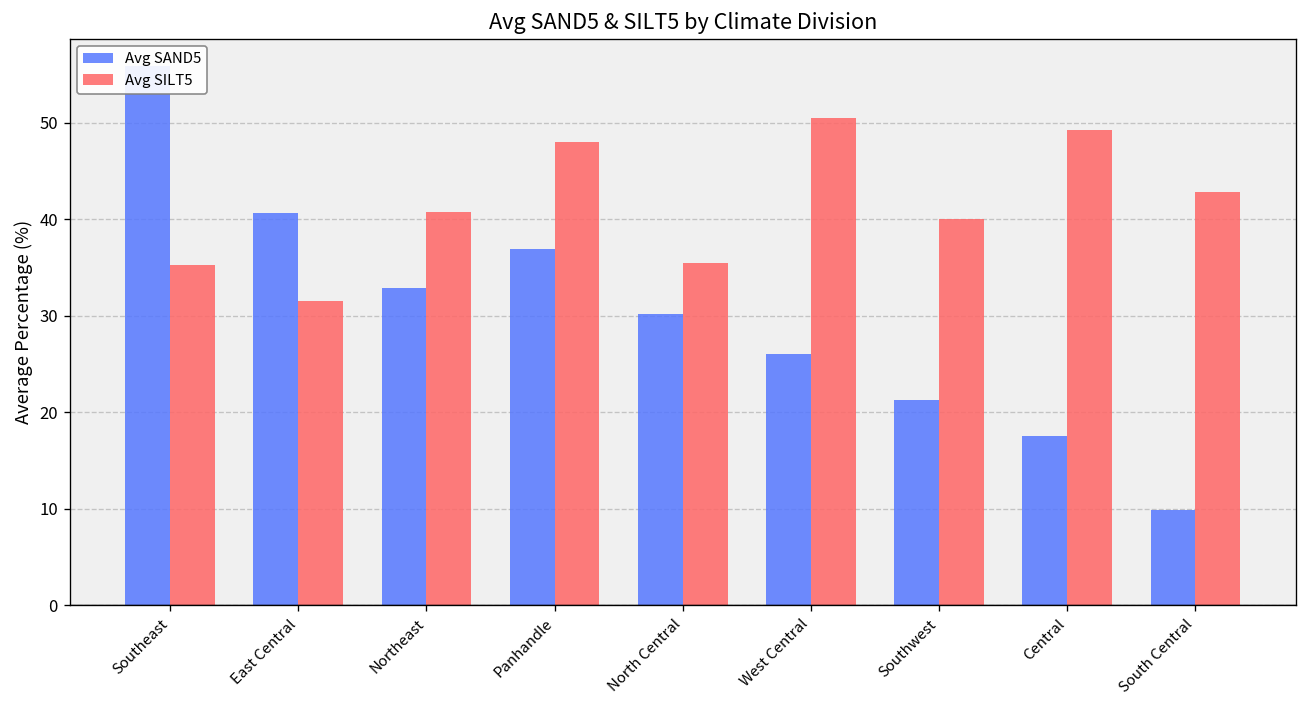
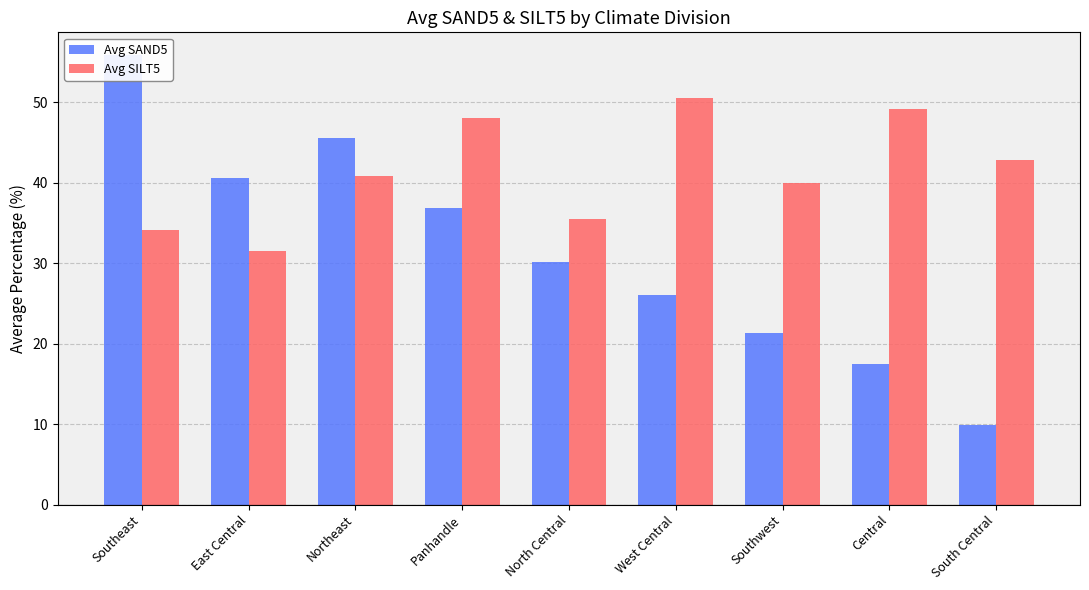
  {
    "Avg SAND5": {
      "East Central": 41,
-     "Northeast": 33,
+     "Northeast": 46,
      "Panhandle": 37,
      "North Central": 30,
      "West Central": 26,
      "Southwest": 21,
      "Central": 18,
      "South Central": 10
    },
    "Avg SILT5": {
-     "Southeast": 35,
+     "Southeast": 34,
      "East Central": 32,
      "Northeast": 41,
      "Panhandle": 48,
      "North Central": 36,
      "West Central": 51,
      "Southwest": 40,
      "Central": 49,
      "South Central": 43
    }
  }
